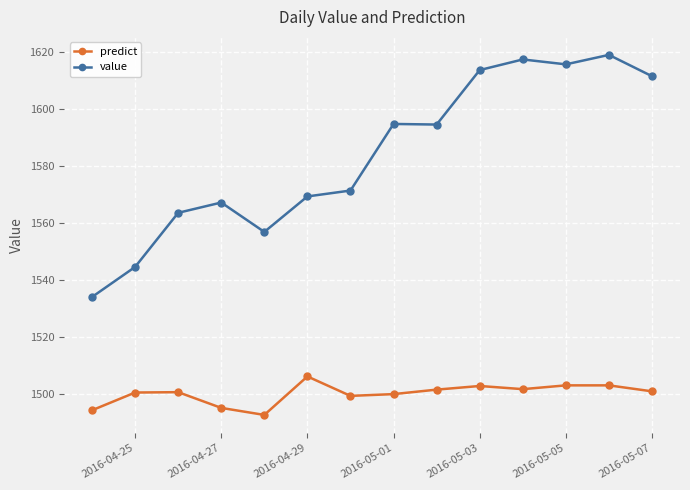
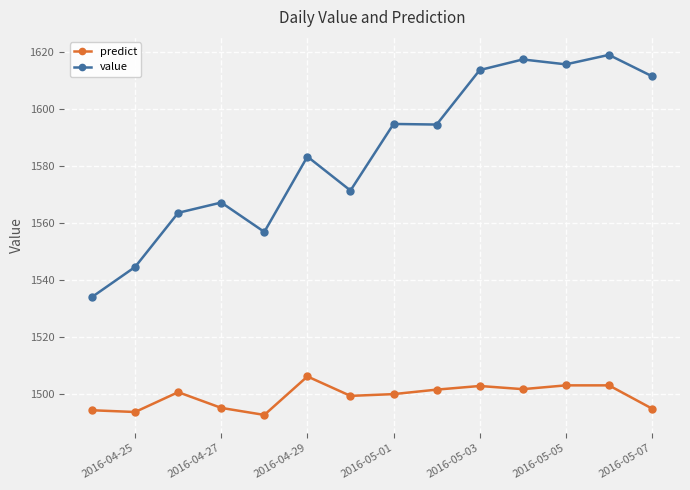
  {
    "predict": {
-     "2016-04-25": 1501,
+     "2016-04-25": 1494,
      "2016-04-27": 1495,
      "2016-04-29": 1506,
      "2016-05-01": 1500,
      "2016-05-03": 1503,
      "2016-05-05": 1503,
-     "2016-05-07": 1501
+     "2016-05-07": 1495
    },
    "value": {
      "2016-04-25": 1545,
      "2016-04-27": 1567,
-     "2016-04-29": 1569,
+     "2016-04-29": 1583,
      "2016-05-01": 1595,
      "2016-05-03": 1614,
      "2016-05-05": 1616,
      "2016-05-07": 1612
    }
  }
